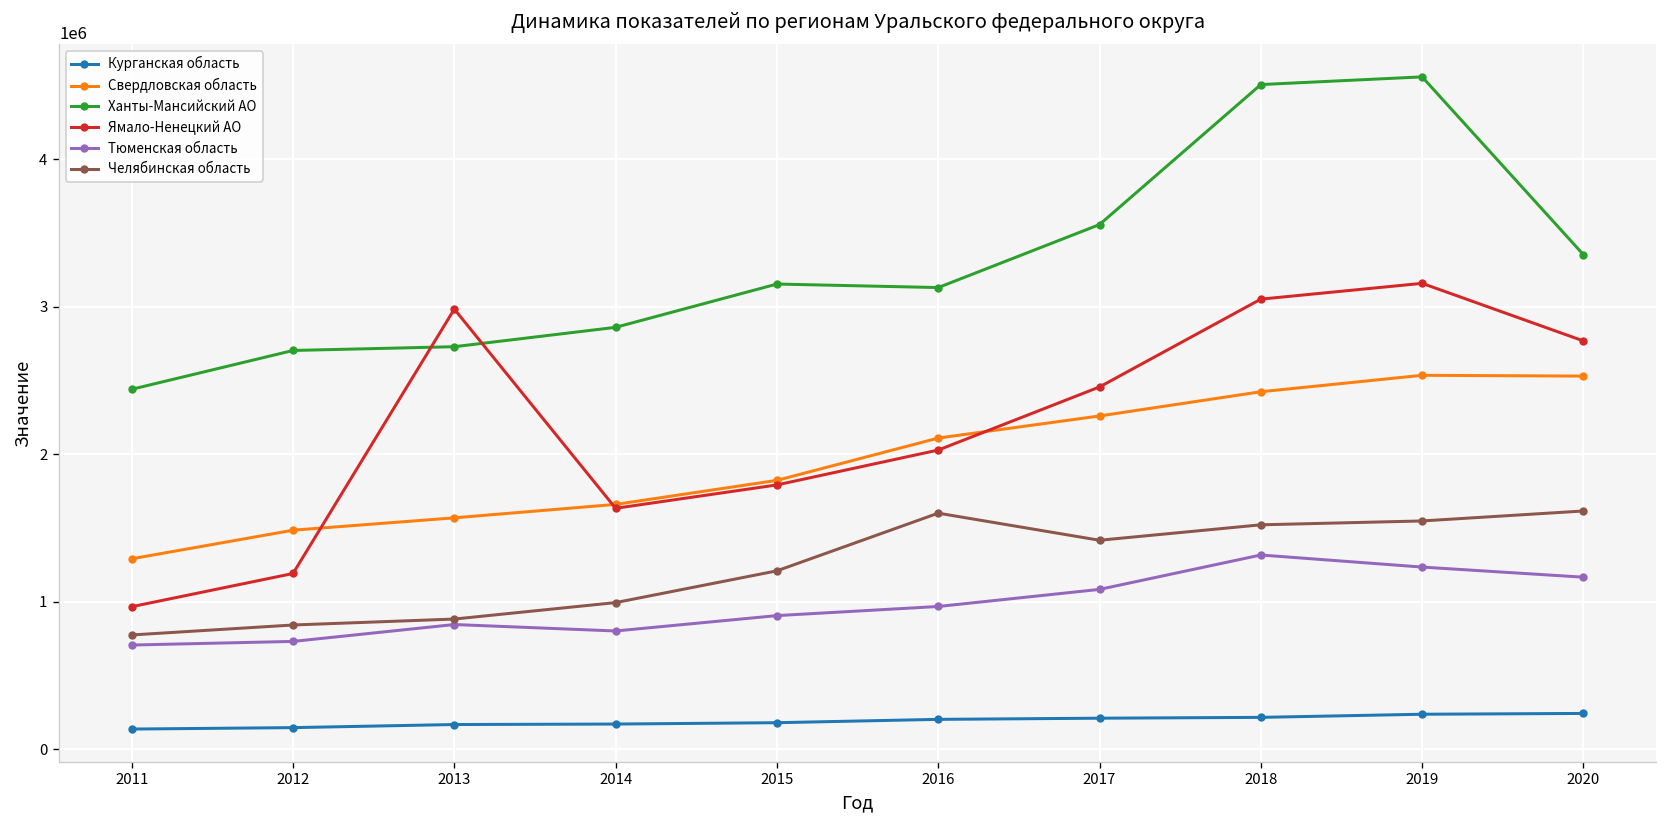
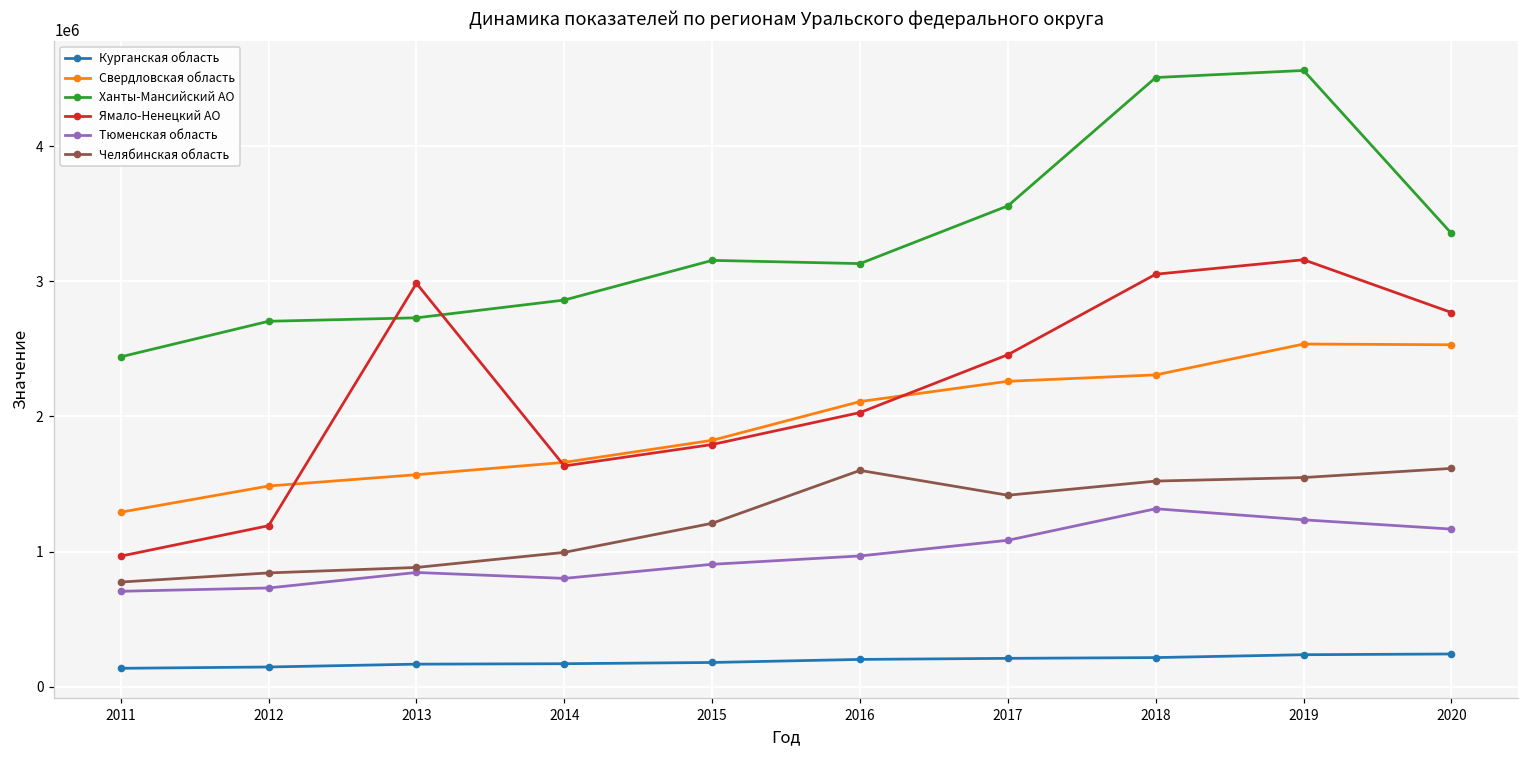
  {
    "Курганская область": {
      "2011": 140000,
      "2012": 150000,
      "2013": 170000,
      "2014": 170000,
      "2015": 180000,
      "2016": 200000,
      "2017": 210000,
      "2018": 220000,
      "2019": 240000,
      "2020": 240000
    },
    "Свердловская область": {
      "2011": 1290000,
      "2012": 1480000,
      "2013": 1570000,
      "2014": 1660000,
      "2015": 1820000,
      "2016": 2110000,
      "2017": 2260000,
-     "2018": 2420000,
+     "2018": 2310000,
      "2019": 2540000,
      "2020": 2530000
    },
    "Ханты-Мансийский АО": {
      "2011": 2440000,
      "2012": 2700000,
      "2013": 2730000,
      "2014": 2860000,
      "2015": 3150000,
      "2016": 3130000,
      "2017": 3560000,
      "2018": 4510000,
      "2019": 4560000,
      "2020": 3350000
    },
    "Ямало-Ненецкий АО": {
      "2011": 970000,
      "2012": 1190000,
      "2013": 2980000,
      "2014": 1630000,
      "2015": 1790000,
      "2016": 2030000,
      "2017": 2460000,
      "2018": 3050000,
      "2019": 3160000,
      "2020": 2770000
    },
    "Тюменская область": {
      "2011": 710000,
      "2012": 730000,
      "2013": 850000,
      "2014": 800000,
      "2015": 910000,
      "2016": 970000,
      "2017": 1080000,
      "2018": 1320000,
      "2019": 1230000,
      "2020": 1170000
    },
    "Челябинская область": {
      "2011": 770000,
      "2012": 840000,
      "2013": 880000,
      "2014": 990000,
      "2015": 1210000,
      "2016": 1600000,
      "2017": 1420000,
      "2018": 1520000,
      "2019": 1550000,
      "2020": 1620000
    }
  }
